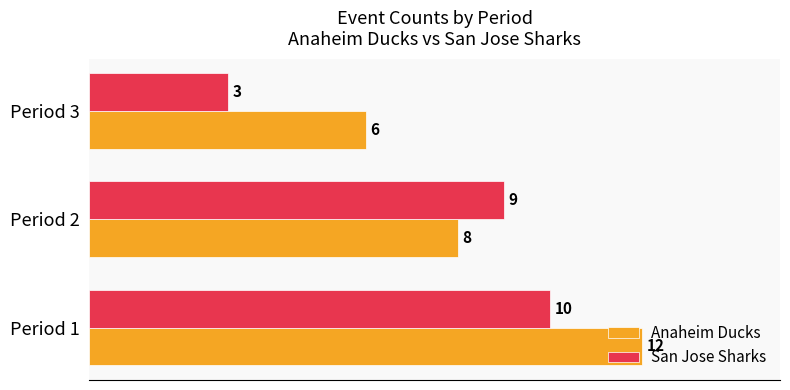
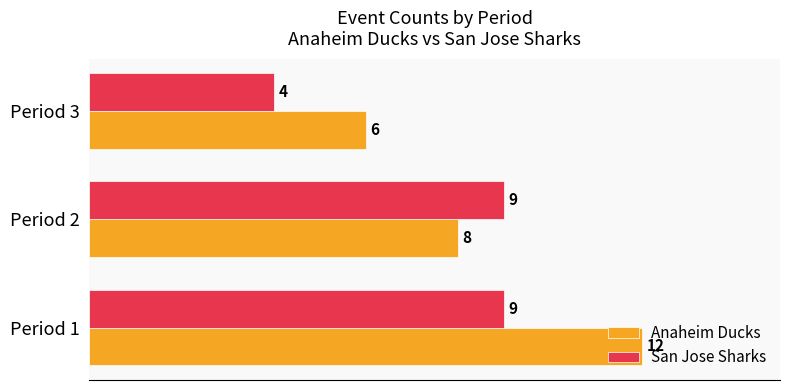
  {
    "Anaheim Ducks": {
      "Period 3": 6,
      "Period 2": 8,
      "Period 1": 12
    },
    "San Jose Sharks": {
-     "Period 3": 3,
+     "Period 3": 4,
      "Period 2": 9,
-     "Period 1": 10
+     "Period 1": 9
    }
  }
